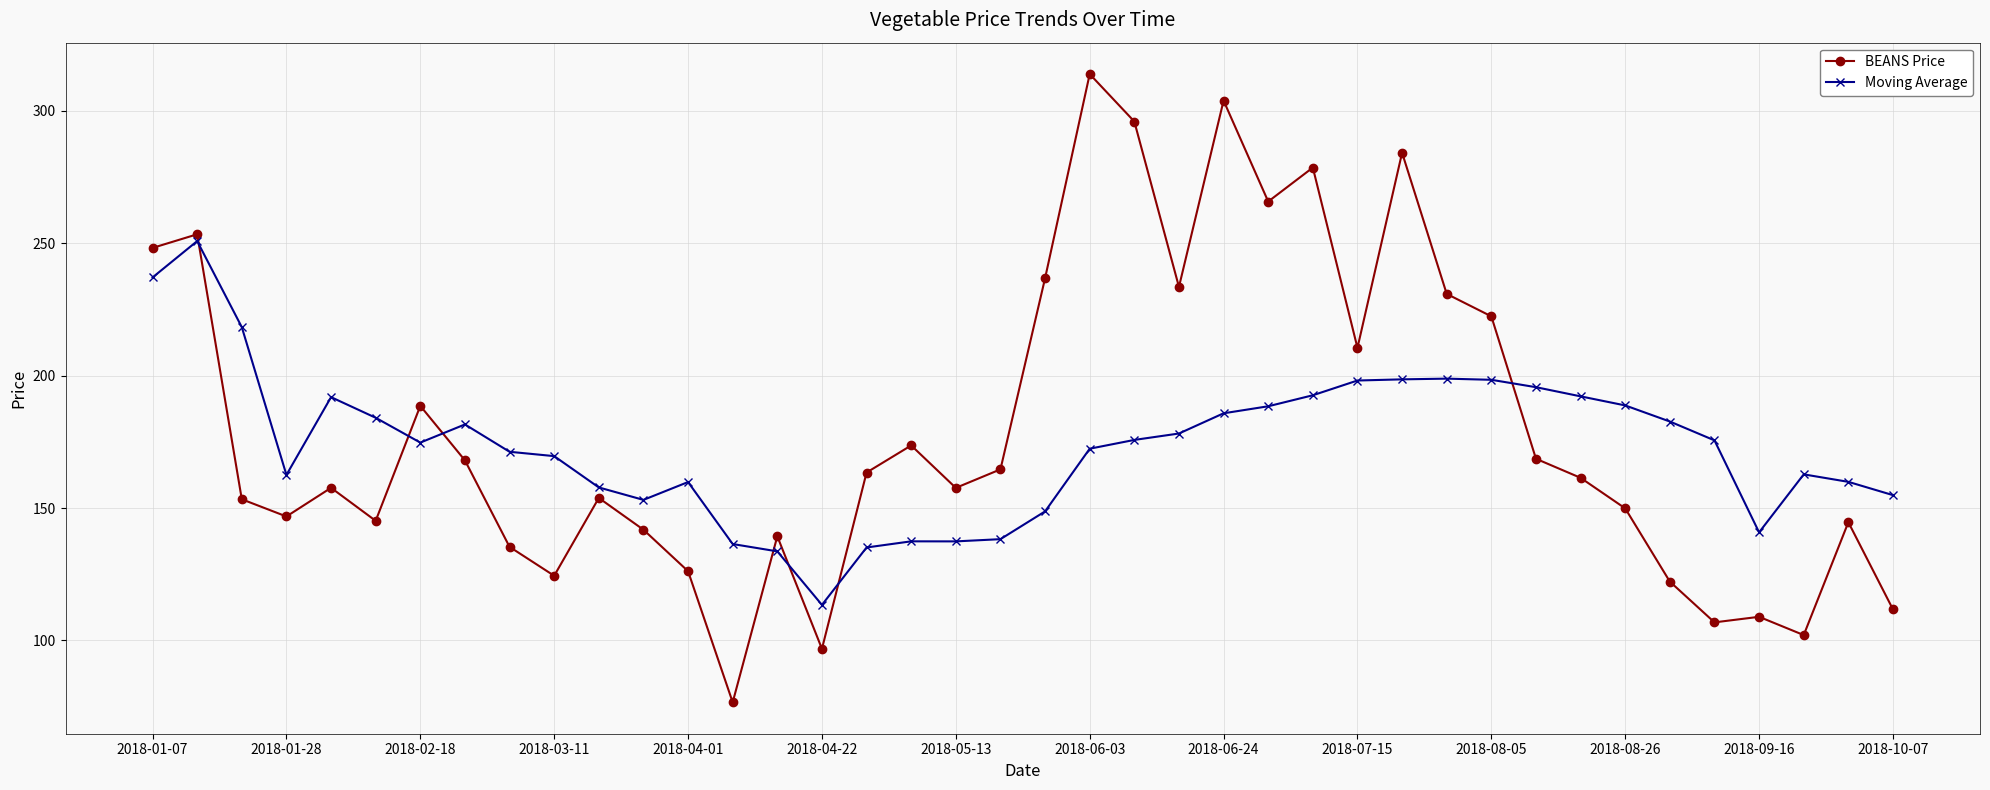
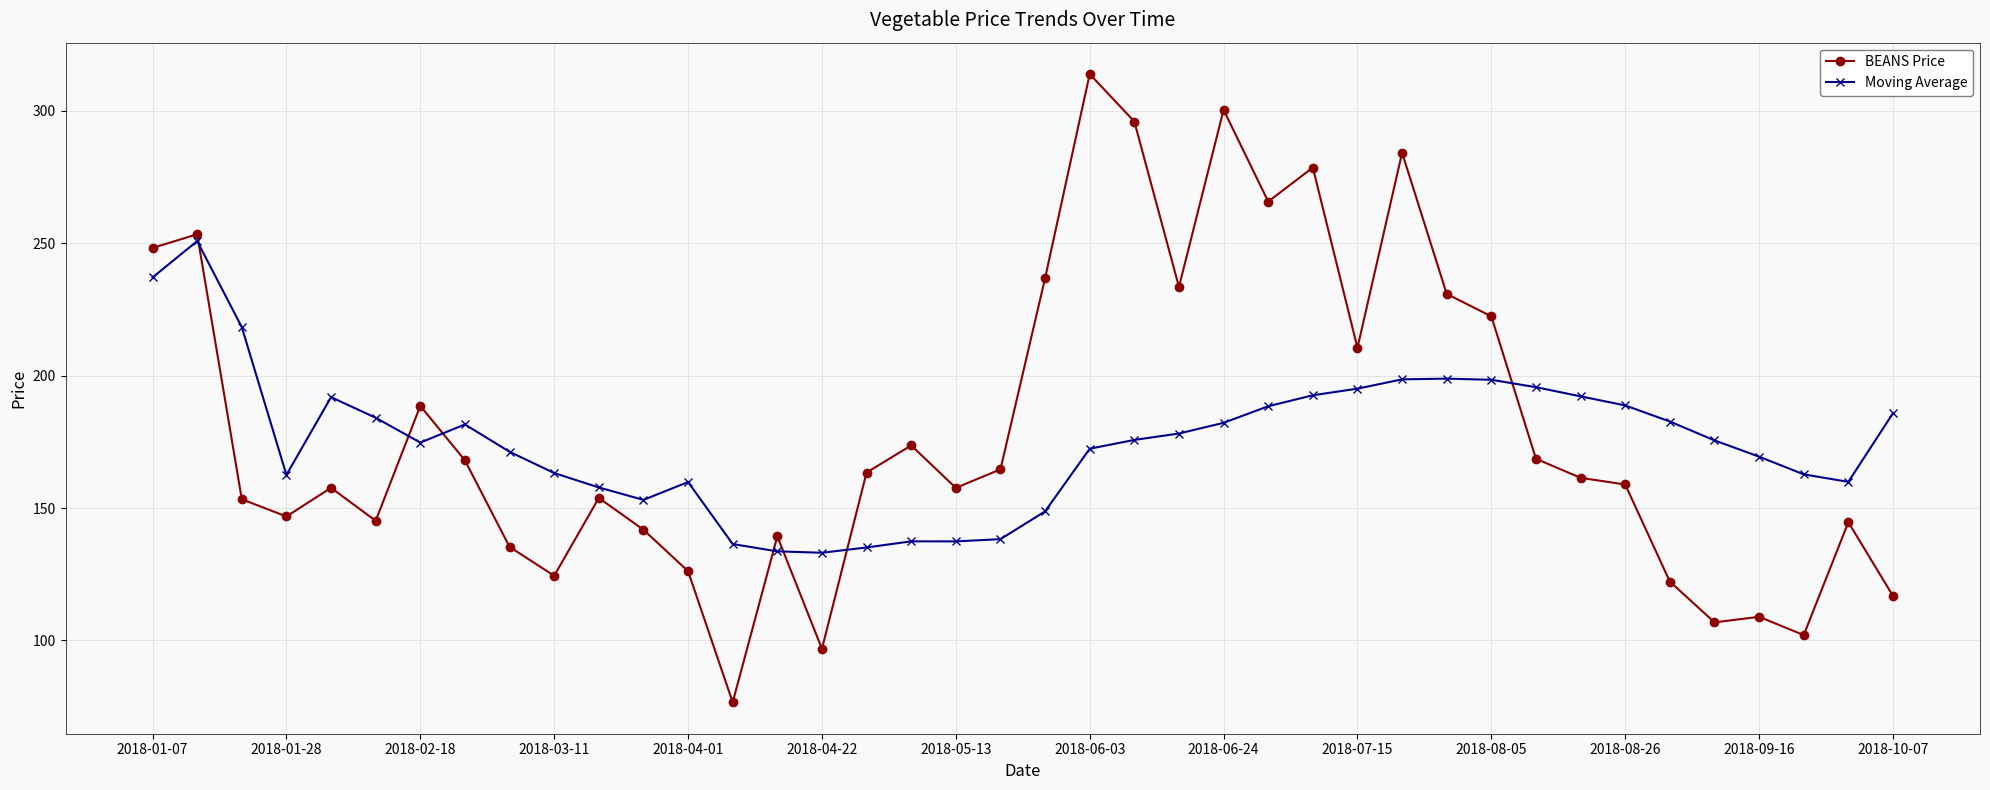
  {
    "BEANS Price": {
      "2018-01-07": 248,
      "2018-01-28": 147,
      "2018-02-18": 189,
      "2018-03-11": 124,
      "2018-04-01": 126,
      "2018-04-22": 97,
      "2018-05-13": 158,
      "2018-06-03": 314,
-     "2018-06-24": 304,
+     "2018-06-24": 300,
      "2018-07-15": 211,
      "2018-08-05": 222,
-     "2018-08-26": 150,
+     "2018-08-26": 159,
      "2018-09-16": 109,
-     "2018-10-07": 112
+     "2018-10-07": 117
    },
    "Moving Average": {
      "2018-01-07": 237,
      "2018-01-28": 163,
      "2018-02-18": 175,
-     "2018-03-11": 170,
+     "2018-03-11": 163,
      "2018-04-01": 160,
-     "2018-04-22": 113,
+     "2018-04-22": 133,
      "2018-05-13": 137,
      "2018-06-03": 172,
-     "2018-06-24": 186,
-     "2018-07-15": 198,
+     "2018-06-24": 182,
+     "2018-07-15": 195,
      "2018-08-05": 198,
      "2018-08-26": 189,
-     "2018-09-16": 141,
-     "2018-10-07": 155
+     "2018-09-16": 169,
+     "2018-10-07": 186
    }
  }
